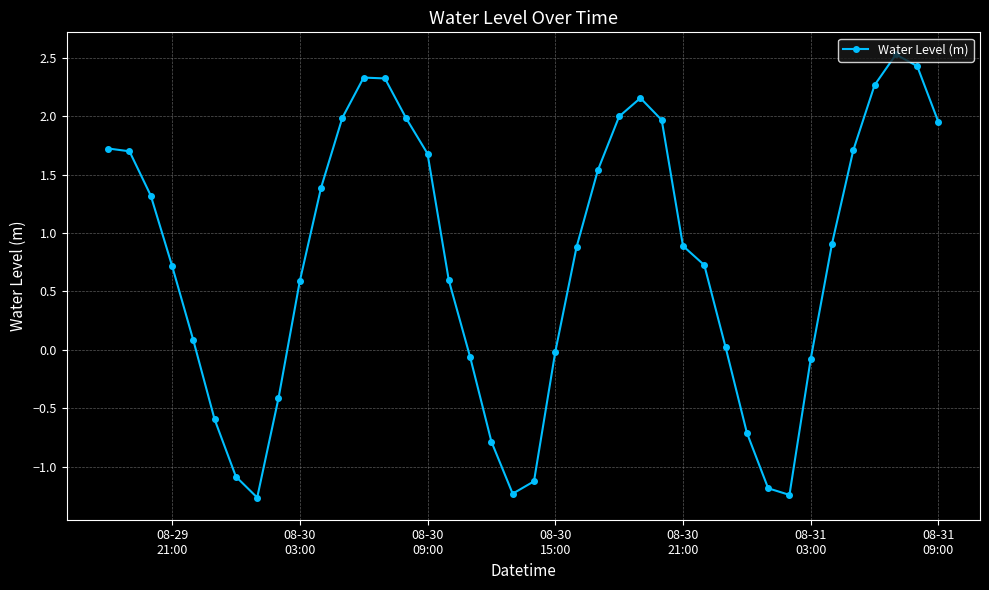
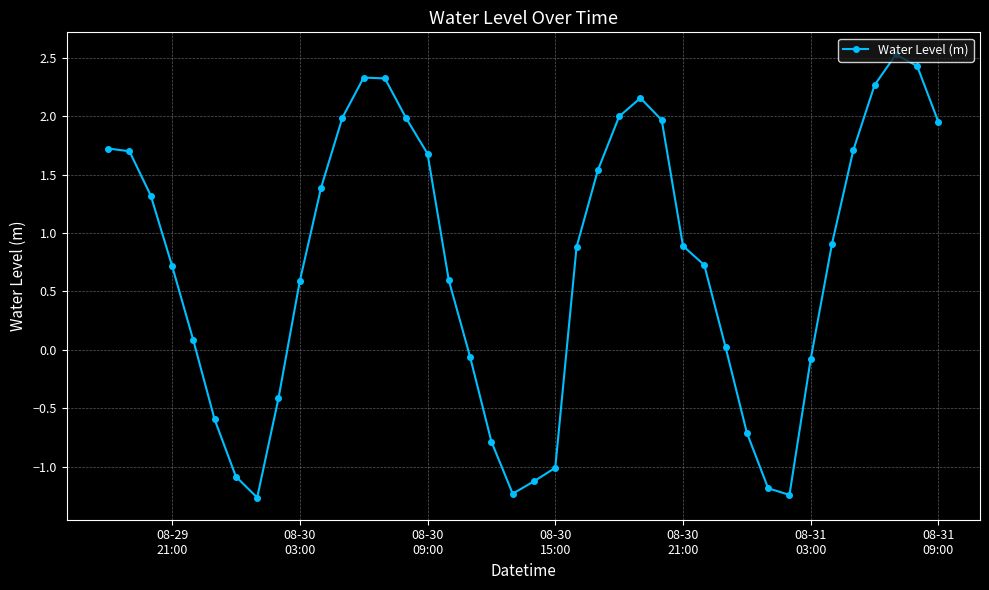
  {
    "08-29 21:00": 0.72,
    "08-30 03:00": 0.59,
    "08-30 09:00": 1.68,
-   "08-30 15:00": -0.02,
+   "08-30 15:00": -1.01,
    "08-30 21:00": 0.89,
    "08-31 03:00": -0.08,
    "08-31 09:00": 1.95
  }
